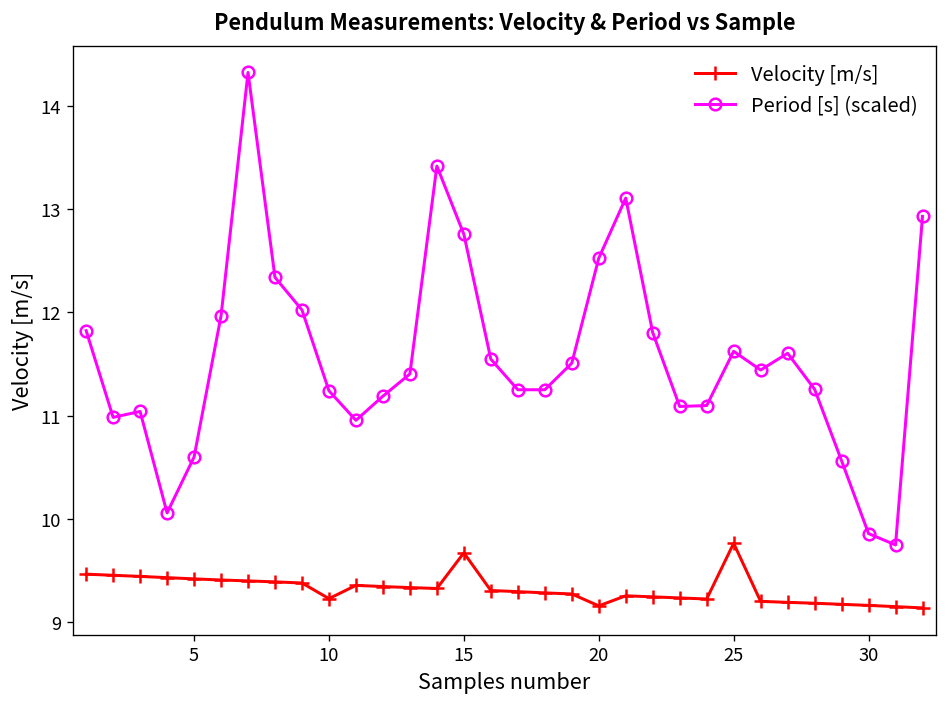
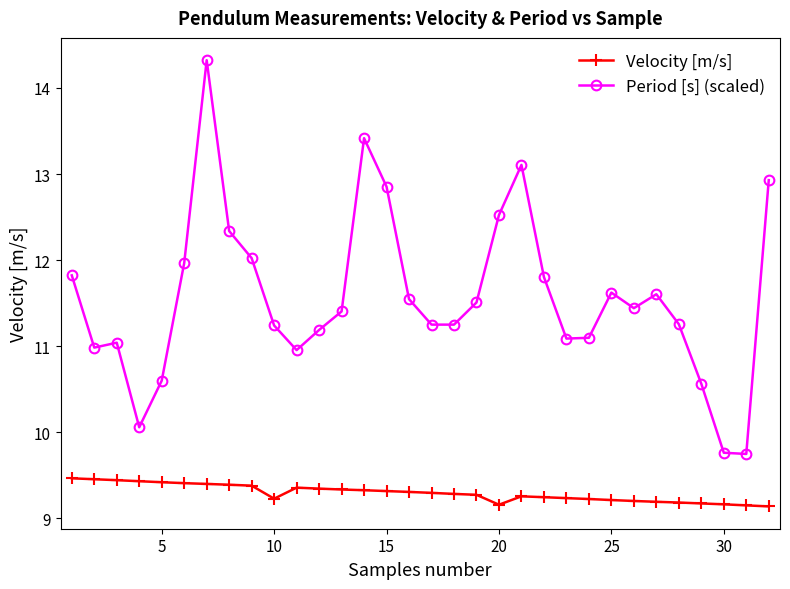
  {
    "Velocity [m/s]": {
      "5": 9.4,
      "10": 9.2,
-     "15": 9.7,
+     "15": 9.3,
      "20": 9.2,
-     "25": 9.8,
+     "25": 9.2,
      "30": 9.2
    },
    "Period [s] (scaled)": {
      "5": 10.6,
      "10": 11.2,
-     "15": 12.8,
+     "15": 12.9,
      "20": 12.5,
      "25": 11.6,
-     "30": 9.9
+     "30": 9.8
    }
  }
